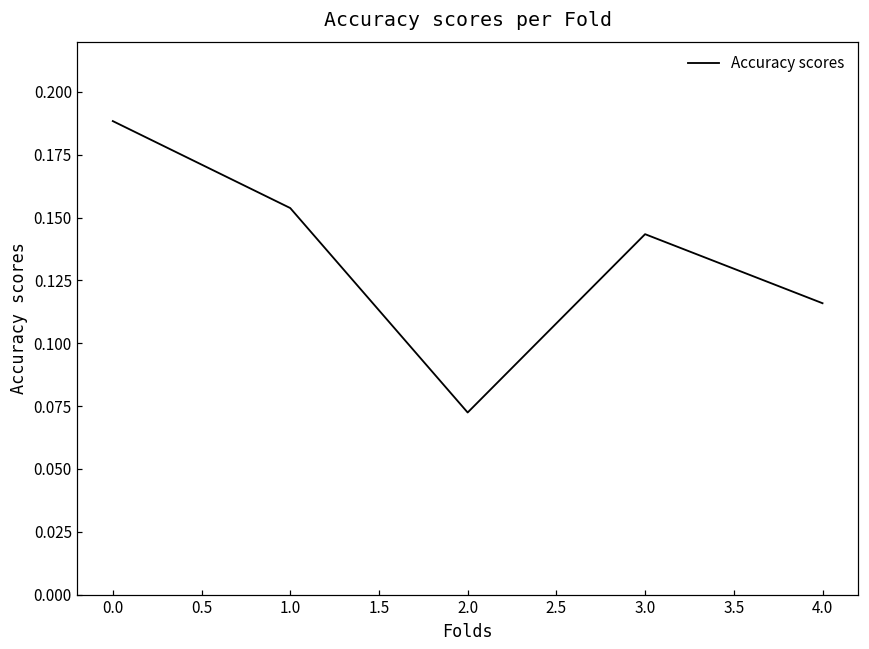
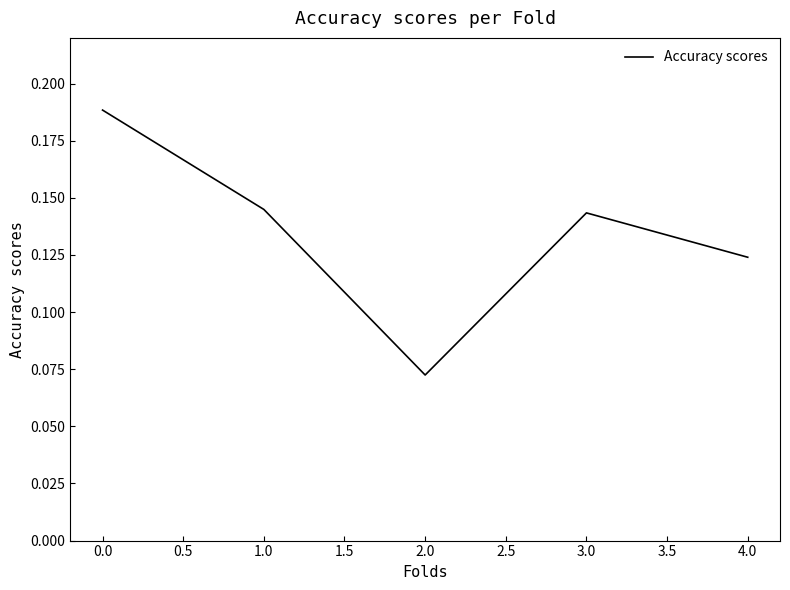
  {
    "0.0": 0.188,
-   "1.0": 0.154,
+   "1.0": 0.145,
    "2.0": 0.072,
    "3.0": 0.143,
-   "4.0": 0.116
+   "4.0": 0.124
  }
